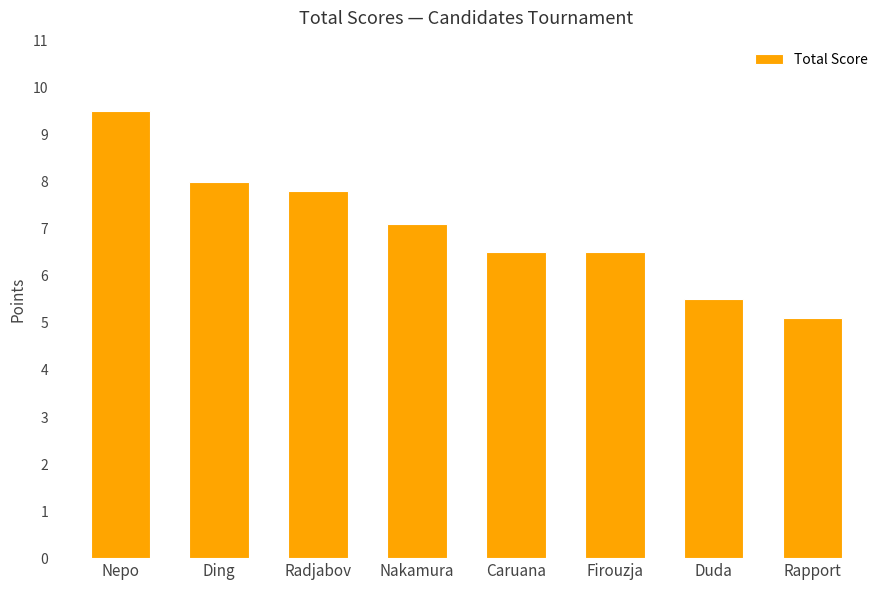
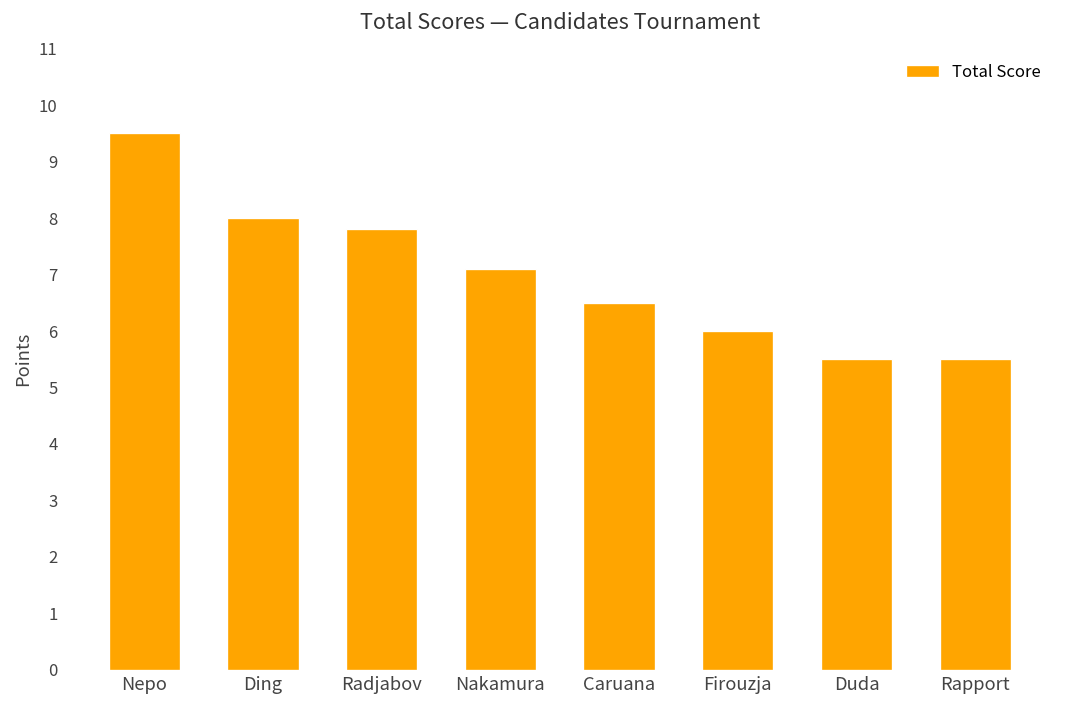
  {
    "Nepo": 9.5,
    "Ding": 8.0,
    "Radjabov": 7.8,
    "Nakamura": 7.1,
    "Caruana": 6.5,
-   "Firouzja": 6.5,
+   "Firouzja": 6.0,
    "Duda": 5.5,
-   "Rapport": 5.1
+   "Rapport": 5.5
  }
